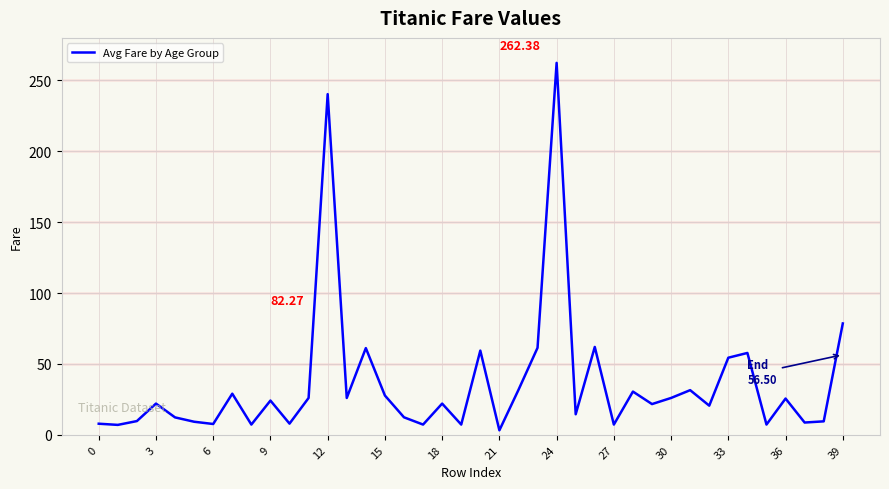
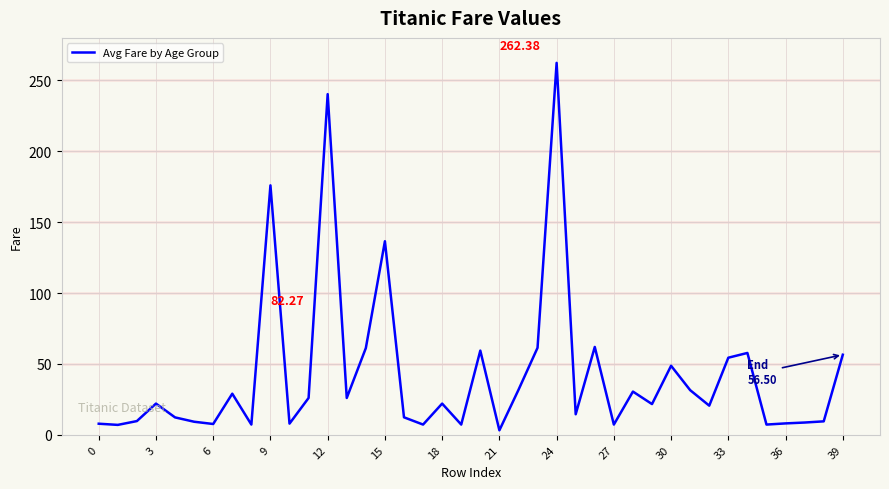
  {
    "0": 8,
    "3": 22,
    "6": 8,
-   "9": 24,
+   "9": 176,
    "12": 240,
-   "15": 28,
+   "15": 137,
    "18": 22,
    "21": 3,
    "27": 7,
-   "30": 26,
+   "30": 49,
    "33": 54,
-   "36": 26,
-   "39": 79
+   "36": 8,
+   "39": 56
  }
